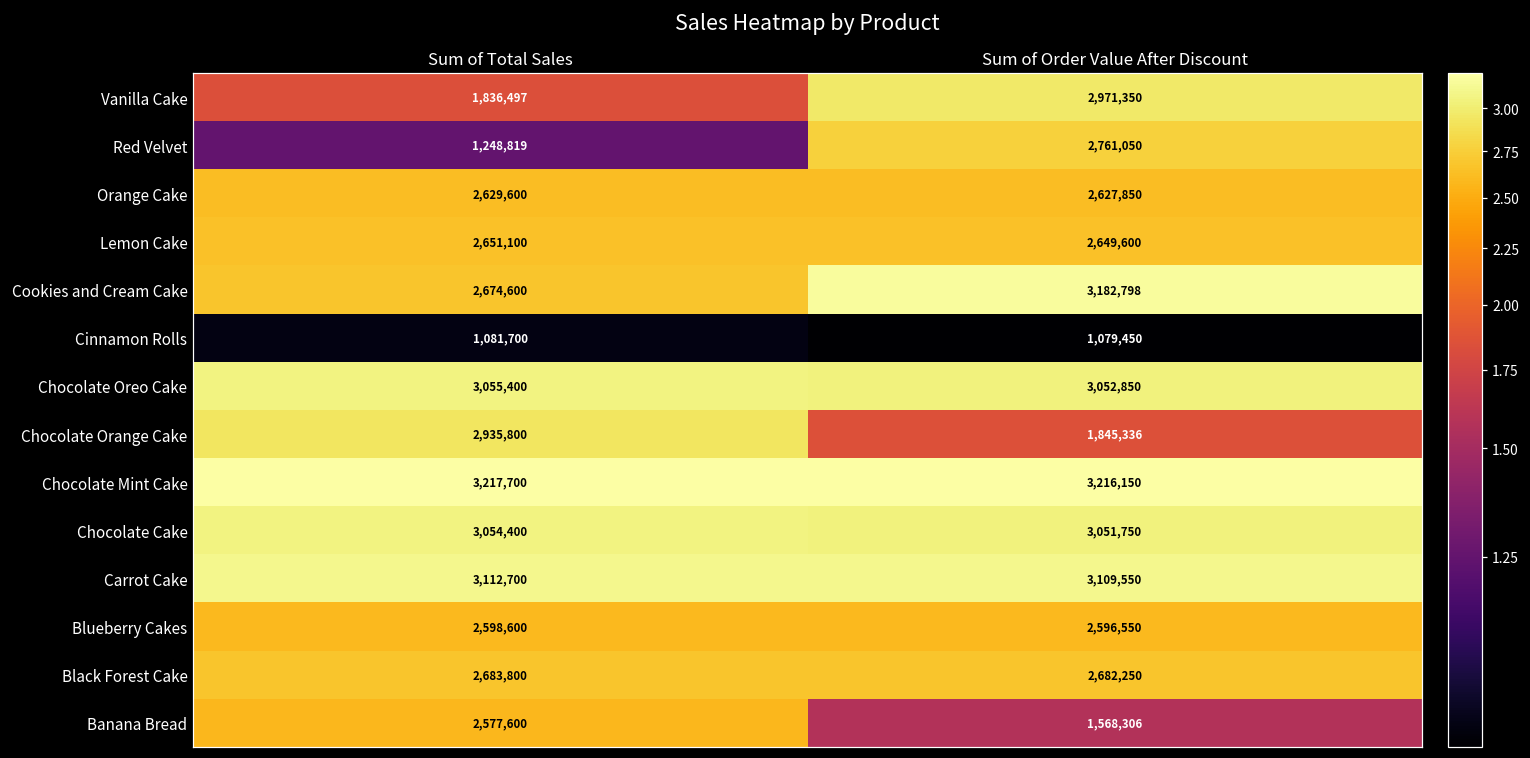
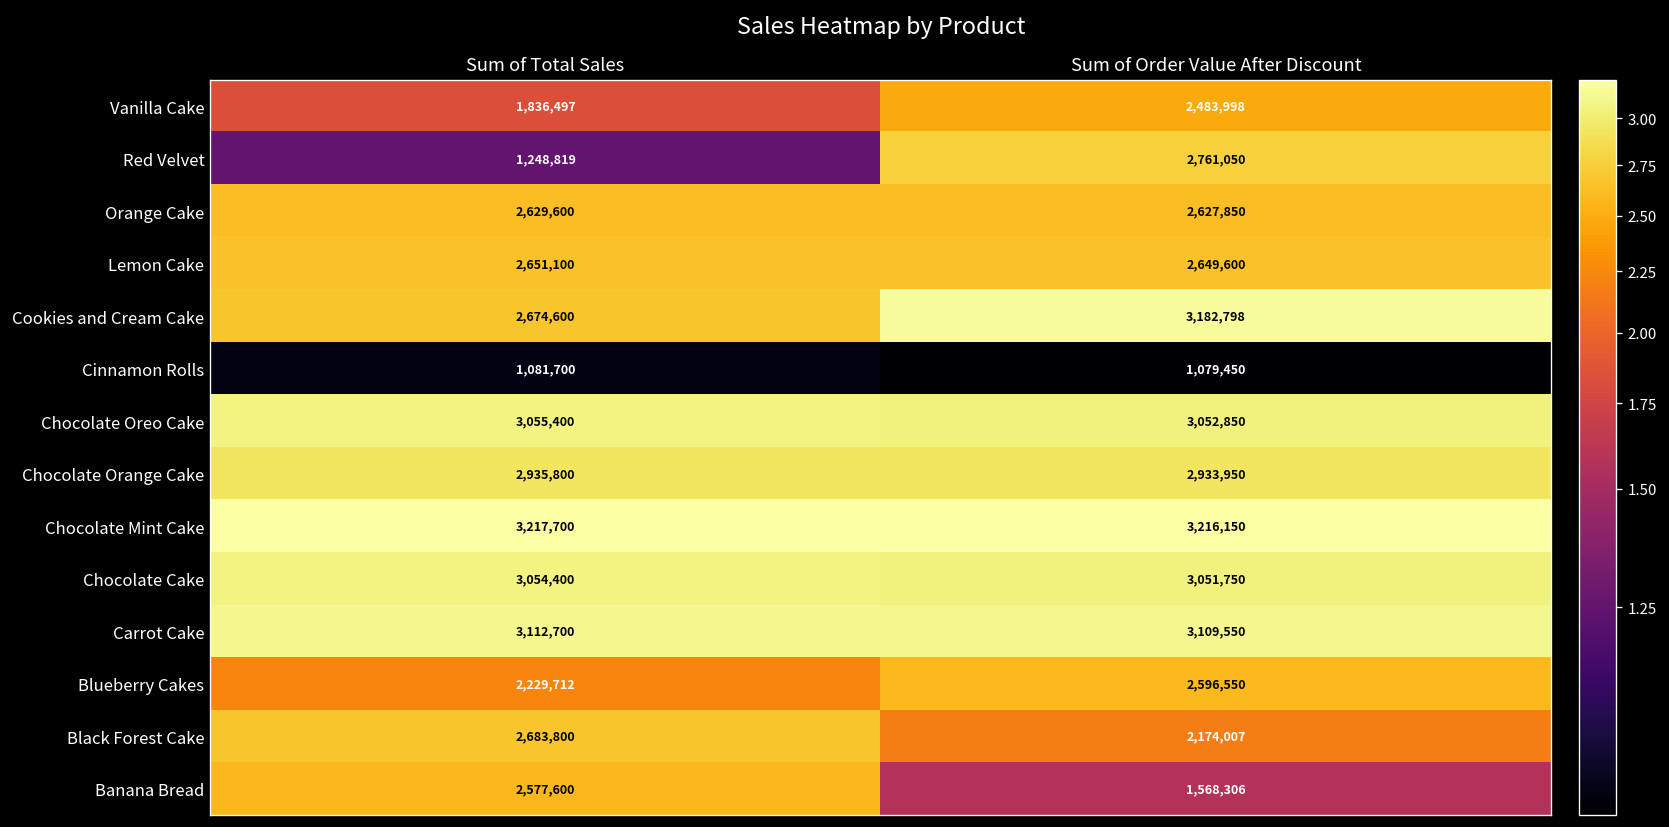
  {
    "Vanilla Cake": {
      "Sum of Total Sales": "1,836,497",
-     "Sum of Order Value After Discount": "2,971,350"
+     "Sum of Order Value After Discount": "2,483,998"
    },
    "Red Velvet": {
      "Sum of Total Sales": "1,248,819",
      "Sum of Order Value After Discount": "2,761,050"
    },
    "Orange Cake": {
      "Sum of Total Sales": "2,629,600",
      "Sum of Order Value After Discount": "2,627,850"
    },
    "Lemon Cake": {
      "Sum of Total Sales": "2,651,100",
      "Sum of Order Value After Discount": "2,649,600"
    },
    "Cookies and Cream Cake": {
      "Sum of Total Sales": "2,674,600",
      "Sum of Order Value After Discount": "3,182,798"
    },
    "Cinnamon Rolls": {
      "Sum of Total Sales": "1,081,700",
      "Sum of Order Value After Discount": "1,079,450"
    },
    "Chocolate Oreo Cake": {
      "Sum of Total Sales": "3,055,400",
      "Sum of Order Value After Discount": "3,052,850"
    },
    "Chocolate Orange Cake": {
      "Sum of Total Sales": "2,935,800",
-     "Sum of Order Value After Discount": "1,845,336"
+     "Sum of Order Value After Discount": "2,933,950"
    },
    "Chocolate Mint Cake": {
      "Sum of Total Sales": "3,217,700",
      "Sum of Order Value After Discount": "3,216,150"
    },
    "Chocolate Cake": {
      "Sum of Total Sales": "3,054,400",
      "Sum of Order Value After Discount": "3,051,750"
    },
    "Carrot Cake": {
      "Sum of Total Sales": "3,112,700",
      "Sum of Order Value After Discount": "3,109,550"
    },
    "Blueberry Cakes": {
-     "Sum of Total Sales": "2,598,600",
+     "Sum of Total Sales": "2,229,712",
      "Sum of Order Value After Discount": "2,596,550"
    },
    "Black Forest Cake": {
      "Sum of Total Sales": "2,683,800",
-     "Sum of Order Value After Discount": "2,682,250"
+     "Sum of Order Value After Discount": "2,174,007"
    },
    "Banana Bread": {
      "Sum of Total Sales": "2,577,600",
      "Sum of Order Value After Discount": "1,568,306"
    }
  }
